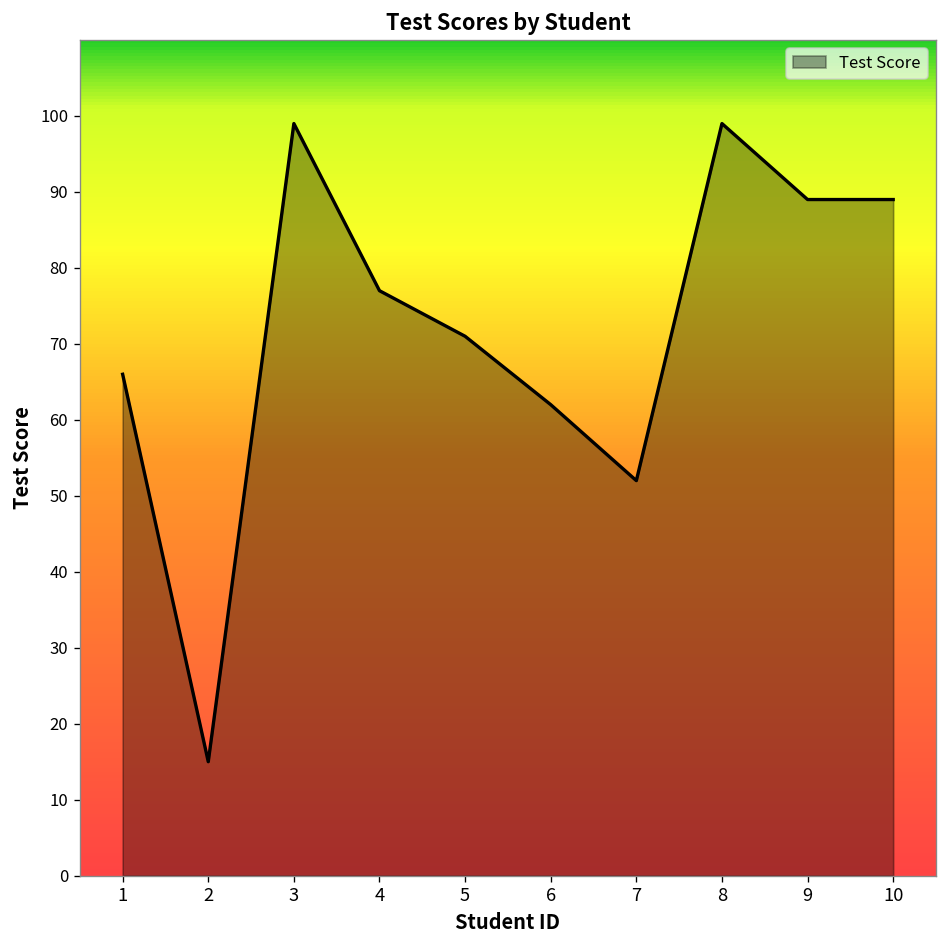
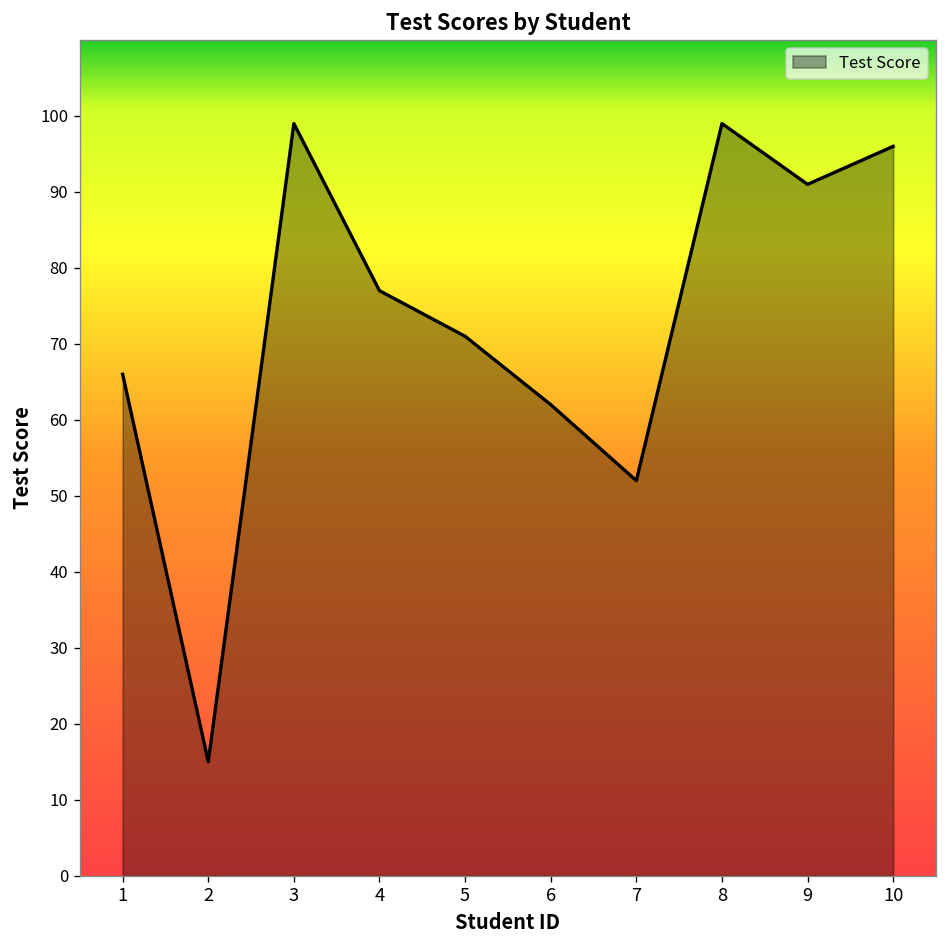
  {
    "1": 66,
    "2": 15,
    "3": 99,
    "4": 77,
    "5": 71,
    "6": 62,
    "7": 52,
    "8": 99,
-   "9": 89,
-   "10": 89
+   "9": 91,
+   "10": 96
  }
